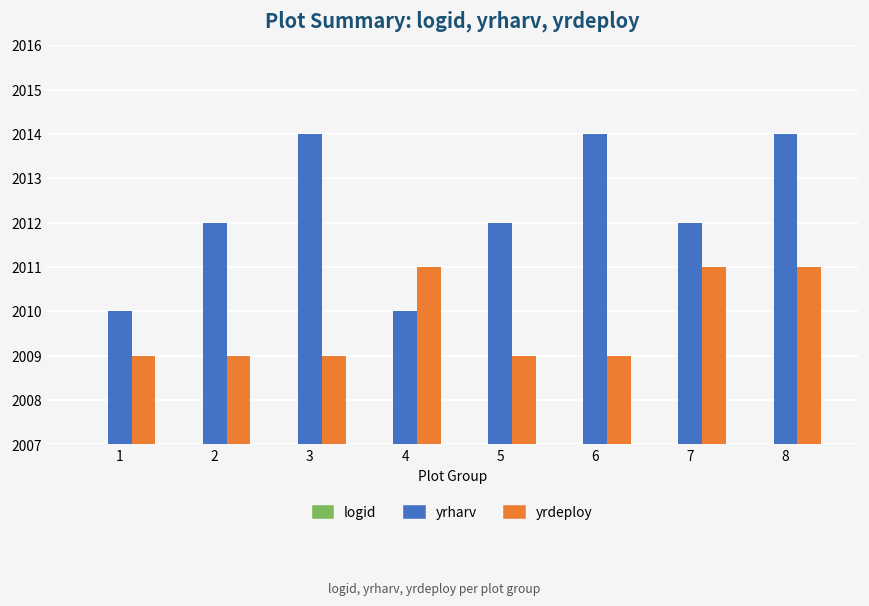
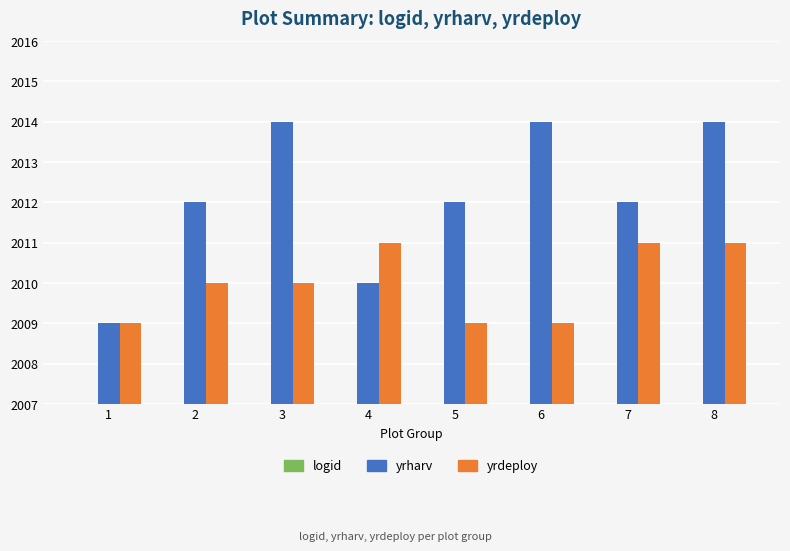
  {
    "yrharv": {
-     "1": 2010,
+     "1": 2009,
      "2": 2012,
      "3": 2014,
      "4": 2010,
      "5": 2012,
      "6": 2014,
      "7": 2012,
      "8": 2014
    },
    "yrdeploy": {
      "1": 2009,
-     "2": 2009,
-     "3": 2009,
+     "2": 2010,
+     "3": 2010,
      "4": 2011,
      "5": 2009,
      "6": 2009,
      "7": 2011,
      "8": 2011
    }
  }
